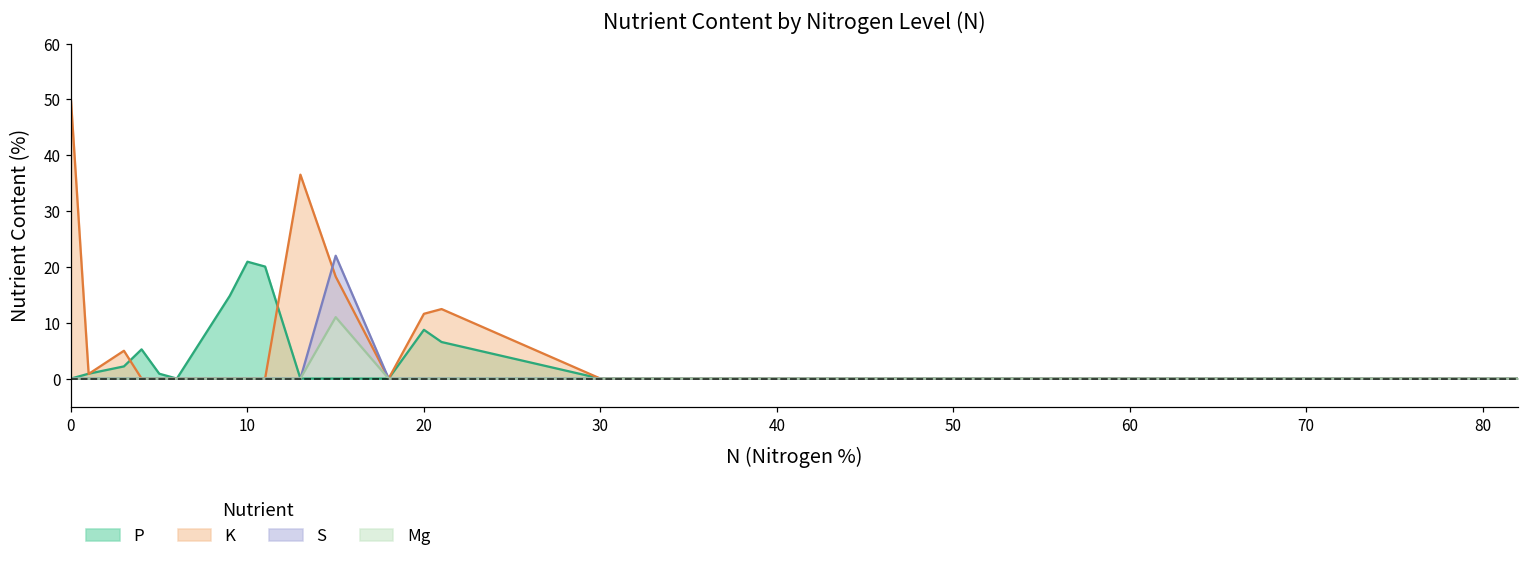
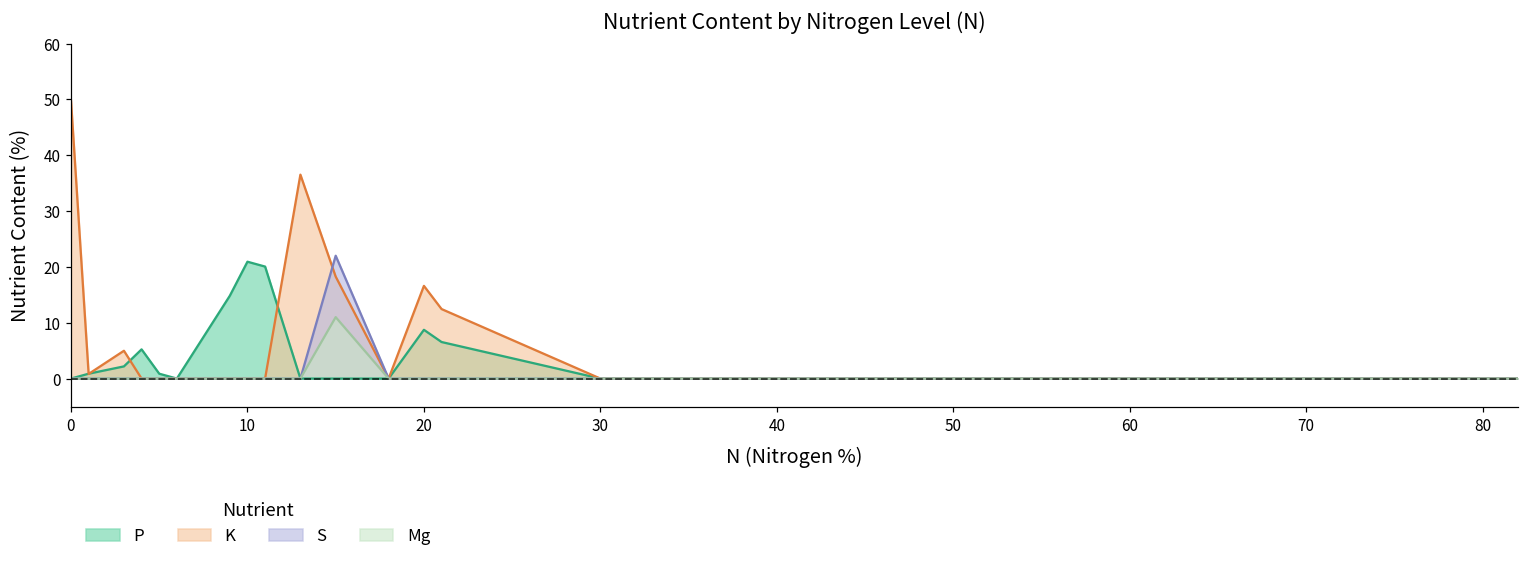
  {
    "P": {
      "10": 21,
      "20": 9
    },
    "K": {
      "0": 50,
-     "20": 12
+     "20": 17
    }
  }
